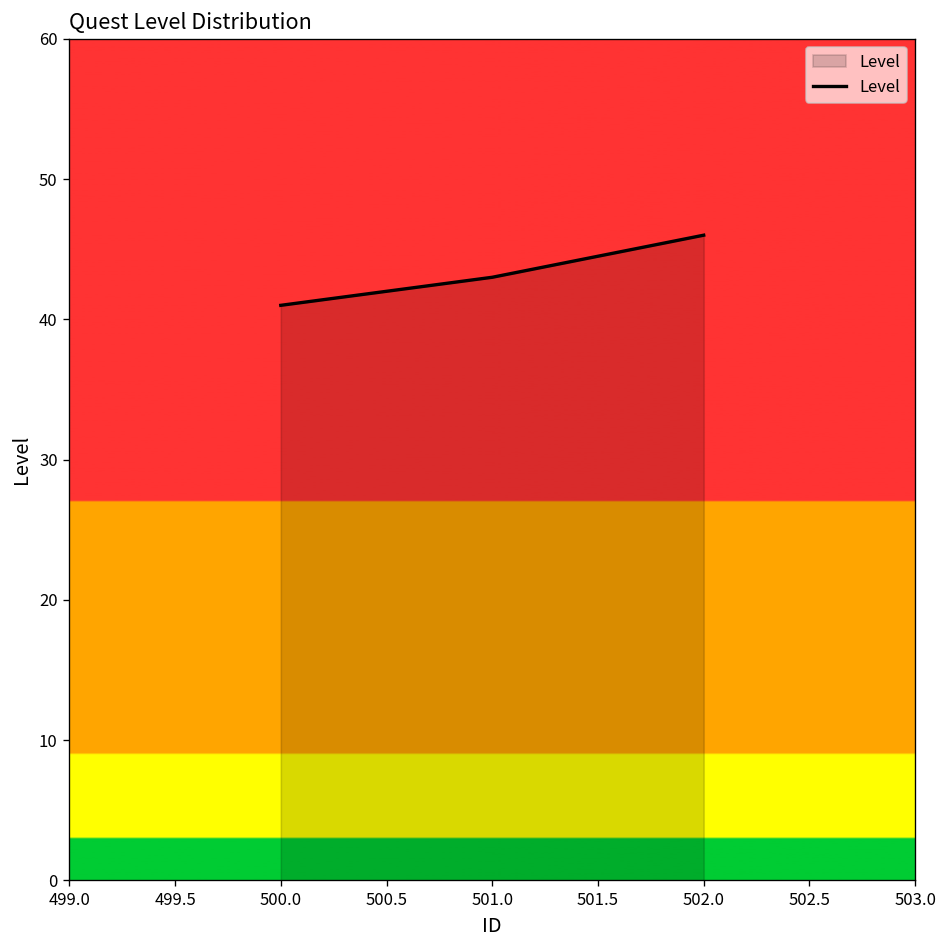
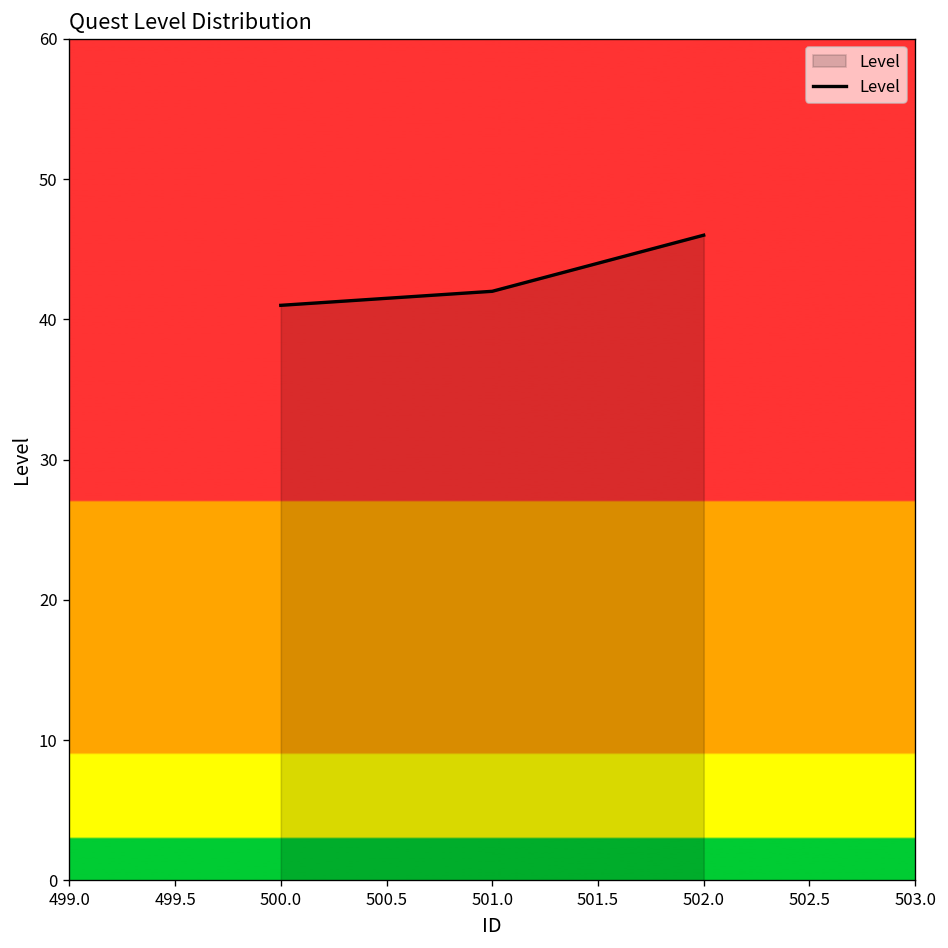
  {
    "500.0": 41,
-   "501.0": 43,
+   "501.0": 42,
    "502.0": 46
  }
